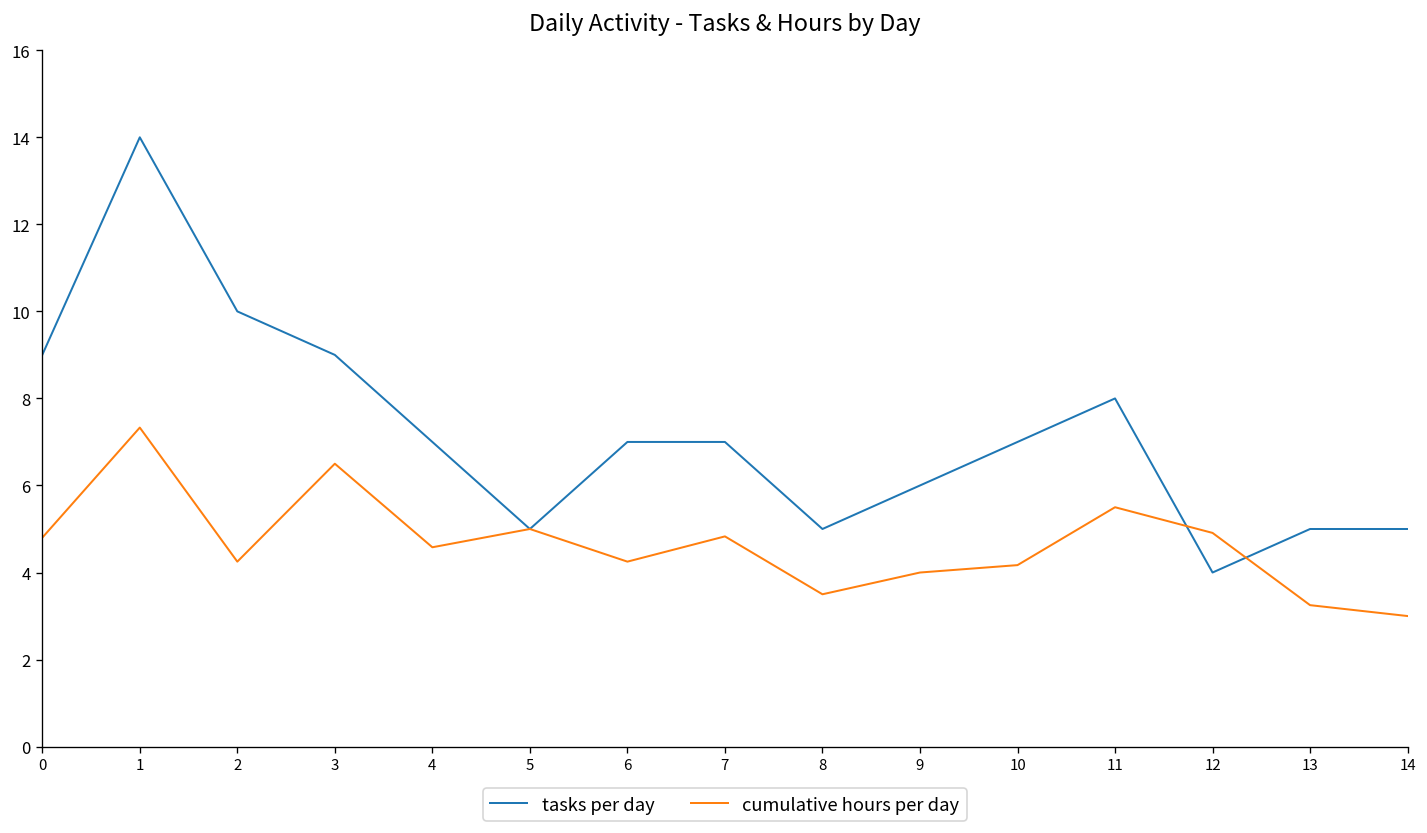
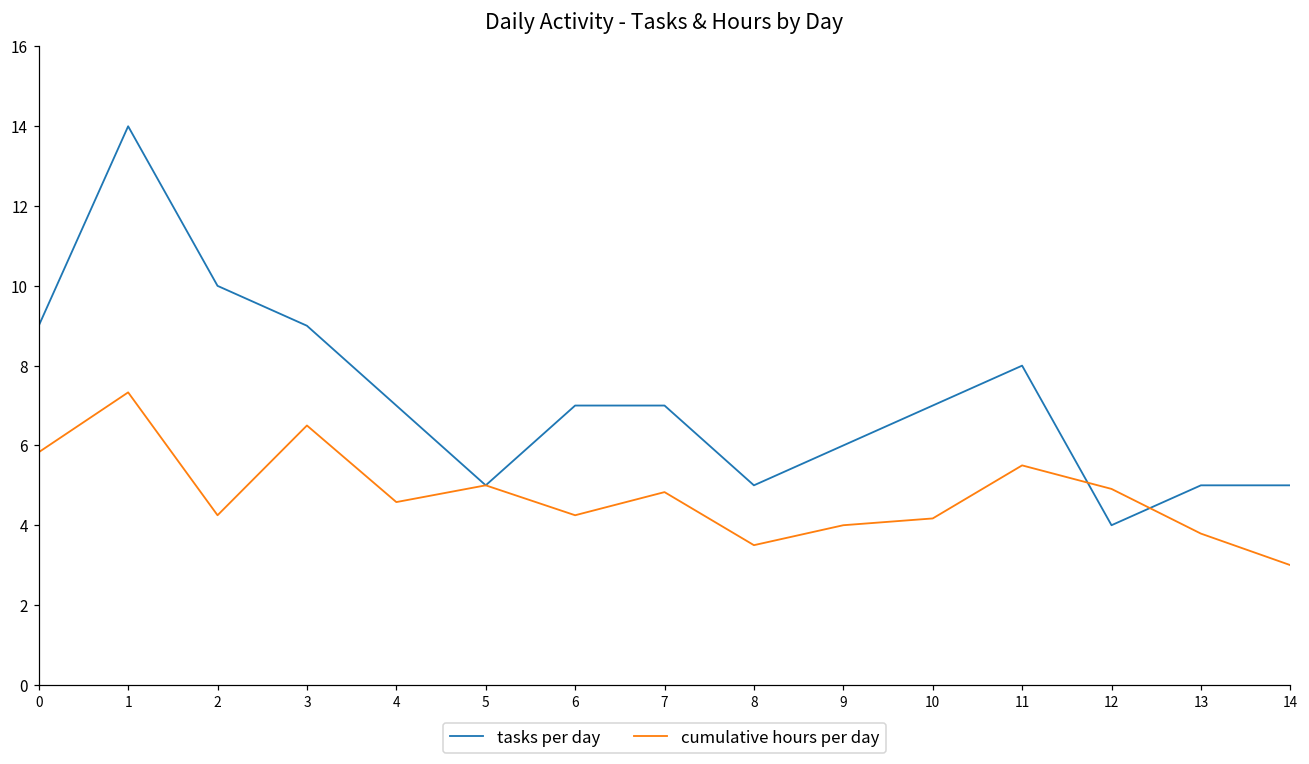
  {
    "tasks per day": {
      "0": 9.0,
      "1": 14.0,
      "2": 10.0,
      "3": 9.0,
      "4": 7.0,
      "6": 7.0,
      "7": 7.0,
      "8": 5.0,
      "9": 6.0,
      "10": 7.0,
      "11": 8.0,
      "12": 4.0,
      "13": 5.0,
      "14": 5.0
    },
    "cumulative hours per day": {
-     "0": 4.8,
+     "0": 5.8,
      "1": 7.3,
      "2": 4.3,
      "3": 6.5,
      "4": 4.6,
      "6": 4.3,
      "7": 4.8,
      "8": 3.5,
      "9": 4.0,
      "10": 4.2,
      "11": 5.5,
      "12": 4.9,
-     "13": 3.3,
+     "13": 3.8,
      "14": 3.0
    }
  }
